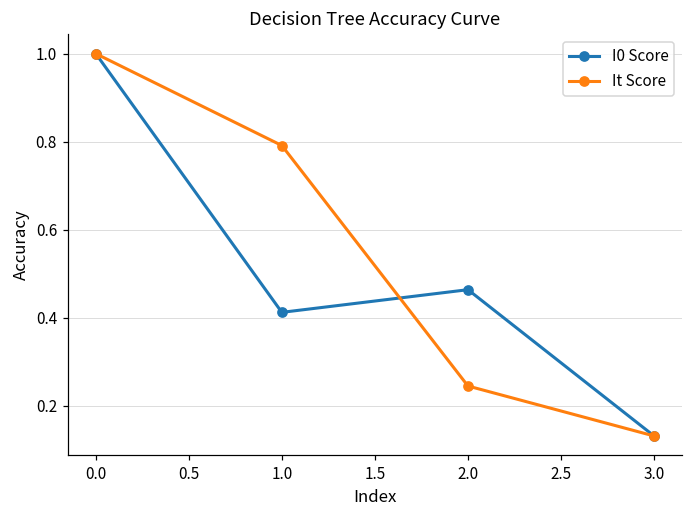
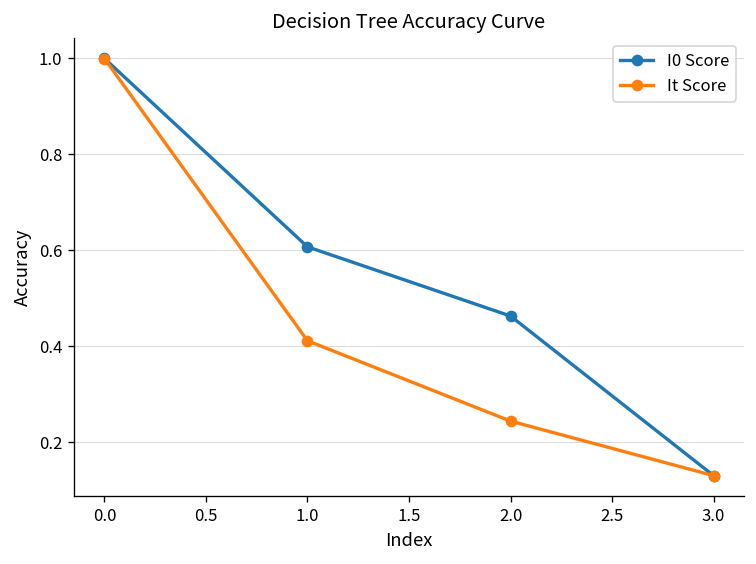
  {
    "I0 Score": {
-     "1.0": 0.41,
+     "1.0": 0.61,
      "2.0": 0.46
    },
    "It Score": {
-     "1.0": 0.79,
+     "1.0": 0.41,
      "2.0": 0.24
    }
  }
